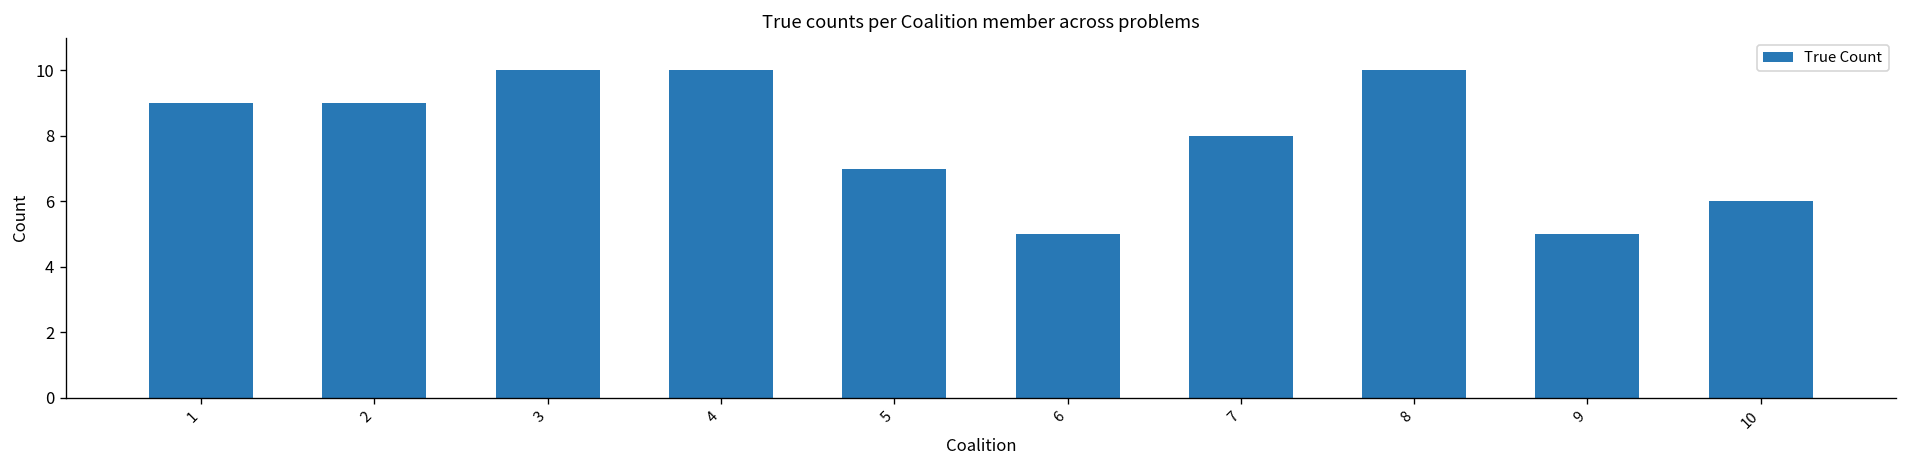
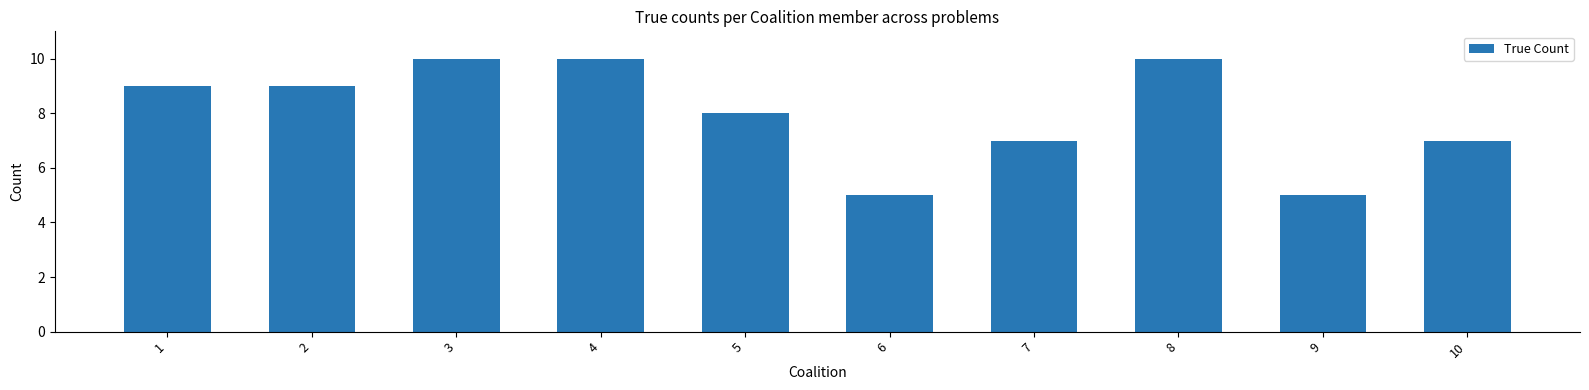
  {
    "1": 9,
    "2": 9,
    "3": 10,
    "4": 10,
-   "5": 7,
+   "5": 8,
    "6": 5,
-   "7": 8,
+   "7": 7,
    "8": 10,
    "9": 5,
-   "10": 6
+   "10": 7
  }
